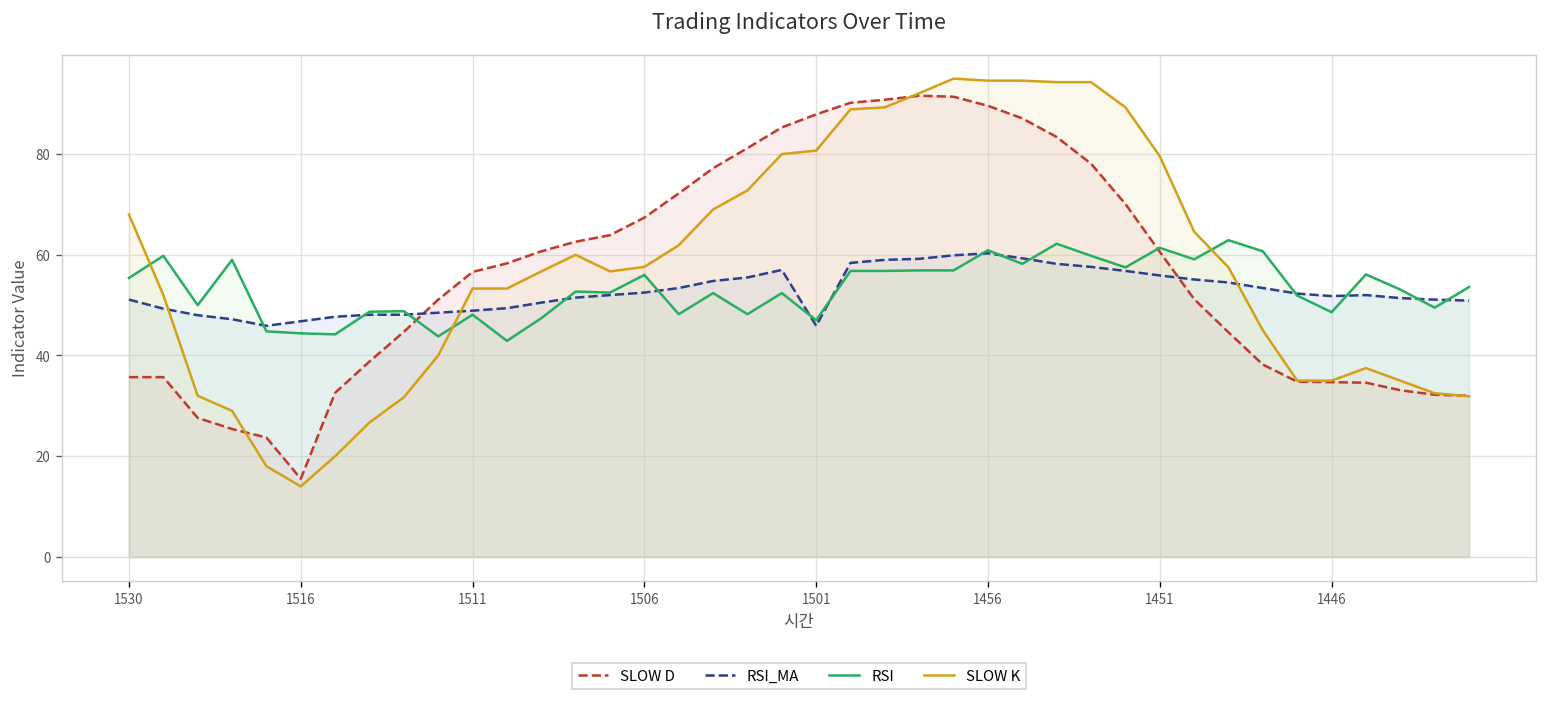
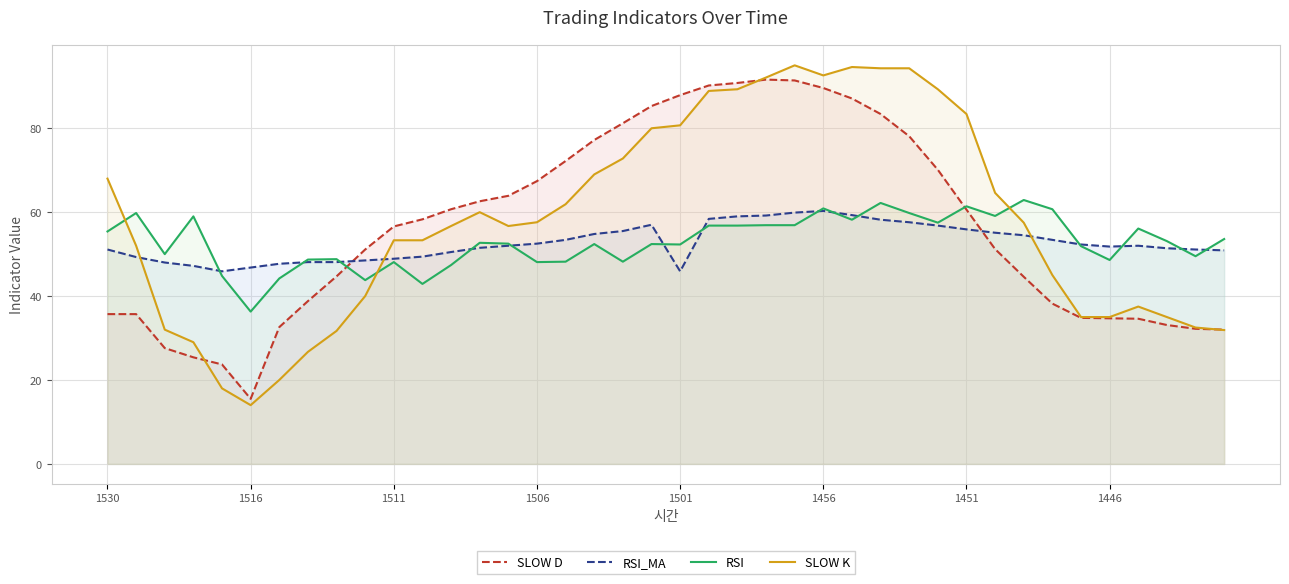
  {
    "SLOW D": {
      "1530": 36,
      "1516": 16,
      "1511": 57,
      "1506": 67,
      "1501": 88,
      "1456": 90,
      "1451": 61
    },
    "RSI_MA": {
      "1530": 51,
      "1516": 47,
      "1511": 49,
      "1506": 53,
      "1501": 46,
      "1451": 56,
      "1446": 52
    },
    "RSI": {
      "1530": 55,
-     "1516": 44,
+     "1516": 36,
      "1511": 48,
-     "1506": 56,
-     "1501": 47,
+     "1506": 48,
+     "1501": 52,
      "1451": 61,
      "1446": 49
    },
    "SLOW K": {
      "1530": 68,
      "1516": 14,
      "1511": 53,
      "1506": 58,
      "1501": 81,
-     "1456": 95,
-     "1451": 80
+     "1456": 93,
+     "1451": 83
    }
  }
